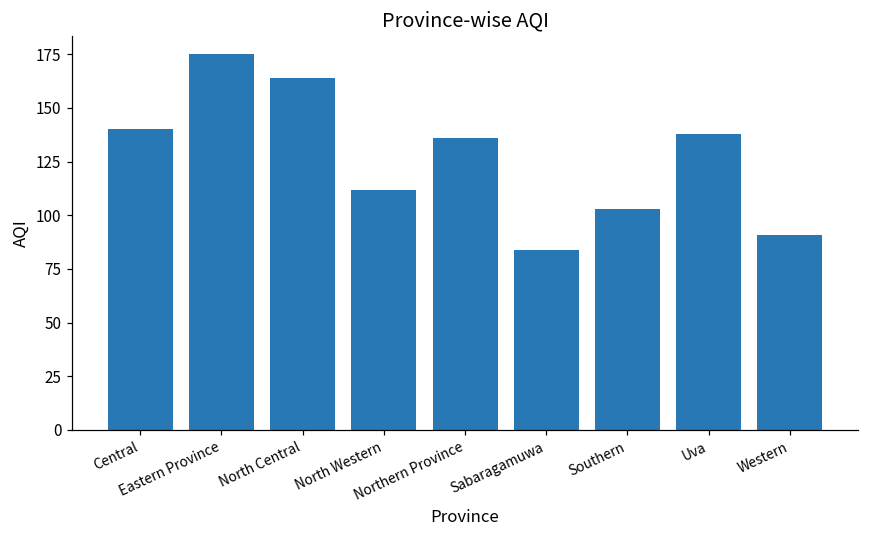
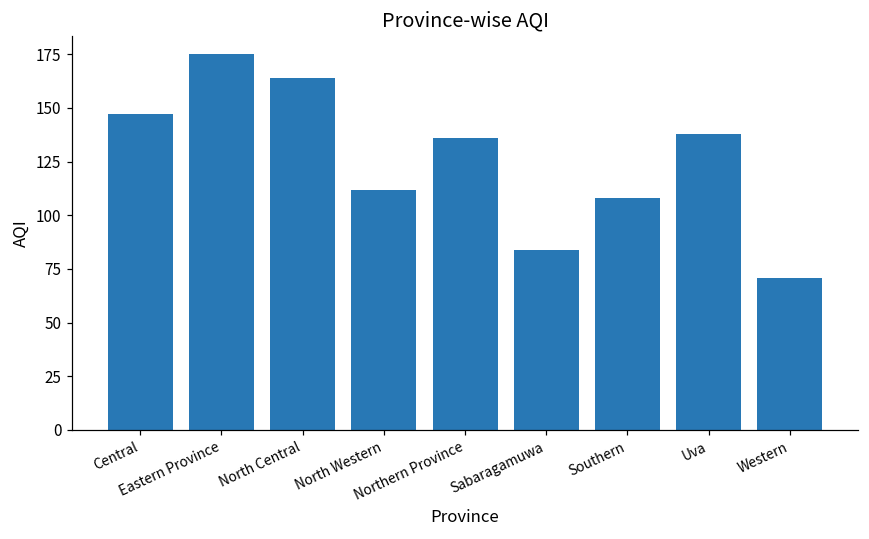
  {
-   "Central": 140,
+   "Central": 147,
    "Eastern Province": 175,
    "North Central": 164,
    "North Western": 112,
    "Northern Province": 136,
    "Sabaragamuwa": 84,
-   "Southern": 103,
+   "Southern": 108,
    "Uva": 138,
-   "Western": 91
+   "Western": 71
  }
